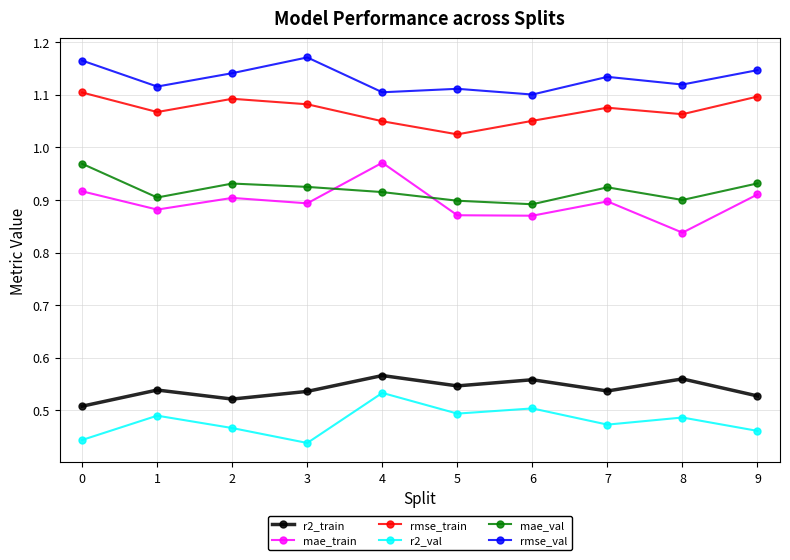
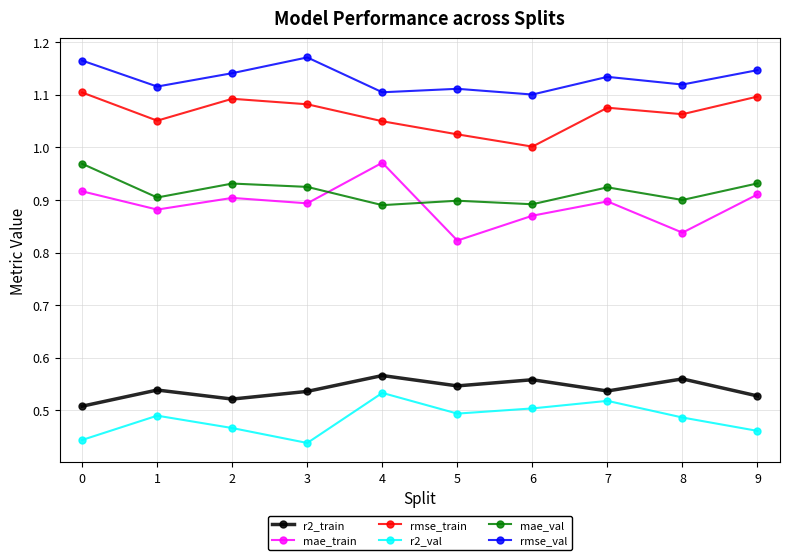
  {
    "r2_train": {
      "0": 0.51,
      "1": 0.54,
      "2": 0.52,
      "3": 0.54,
      "4": 0.57,
      "5": 0.55,
      "6": 0.56,
      "7": 0.54,
      "8": 0.56,
      "9": 0.53
    },
    "mae_train": {
      "0": 0.92,
      "1": 0.88,
      "2": 0.90,
      "3": 0.89,
      "4": 0.97,
-     "5": 0.87,
+     "5": 0.82,
      "6": 0.87,
      "7": 0.90,
      "8": 0.84,
      "9": 0.91
    },
    "rmse_train": {
      "0": 1.10,
-     "1": 1.07,
+     "1": 1.05,
      "2": 1.09,
      "3": 1.08,
      "4": 1.05,
      "5": 1.02,
-     "6": 1.05,
+     "6": 1.00,
      "7": 1.08,
      "8": 1.06,
      "9": 1.10
    },
    "r2_val": {
      "0": 0.44,
      "1": 0.49,
      "2": 0.47,
      "3": 0.44,
      "4": 0.53,
      "5": 0.49,
      "6": 0.50,
-     "7": 0.47,
+     "7": 0.52,
      "8": 0.49,
      "9": 0.46
    },
    "mae_val": {
      "0": 0.97,
      "1": 0.90,
      "2": 0.93,
      "3": 0.92,
-     "4": 0.91,
+     "4": 0.89,
      "5": 0.90,
      "6": 0.89,
      "7": 0.92,
      "8": 0.90,
      "9": 0.93
    },
    "rmse_val": {
      "0": 1.16,
      "1": 1.12,
      "2": 1.14,
      "3": 1.17,
      "4": 1.10,
      "5": 1.11,
      "6": 1.10,
      "7": 1.13,
      "8": 1.12,
      "9": 1.15
    }
  }
